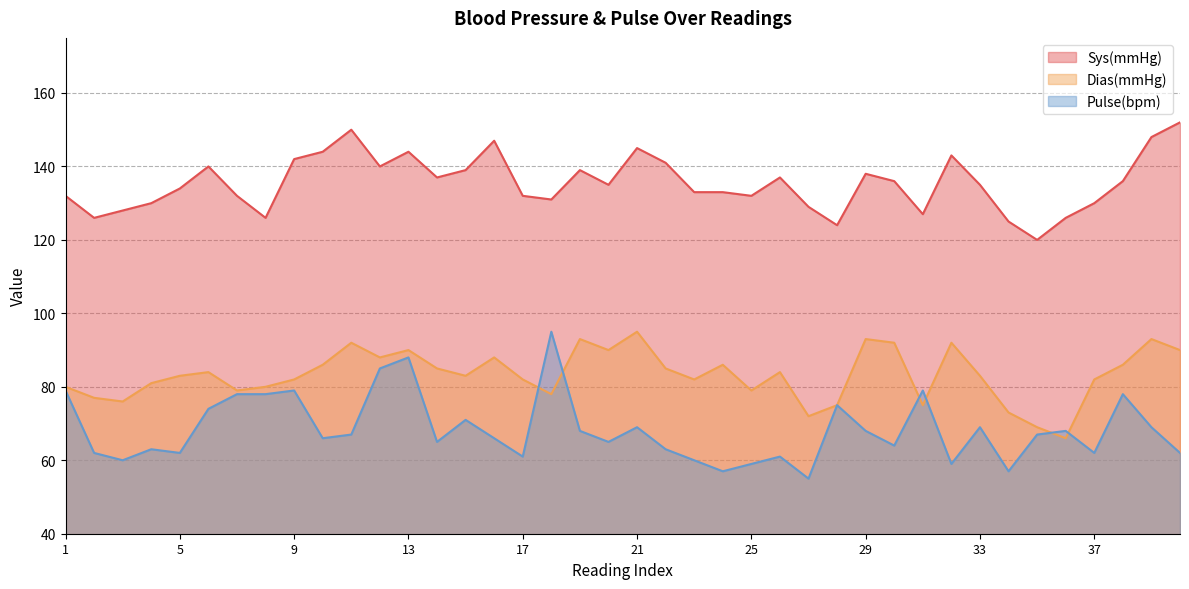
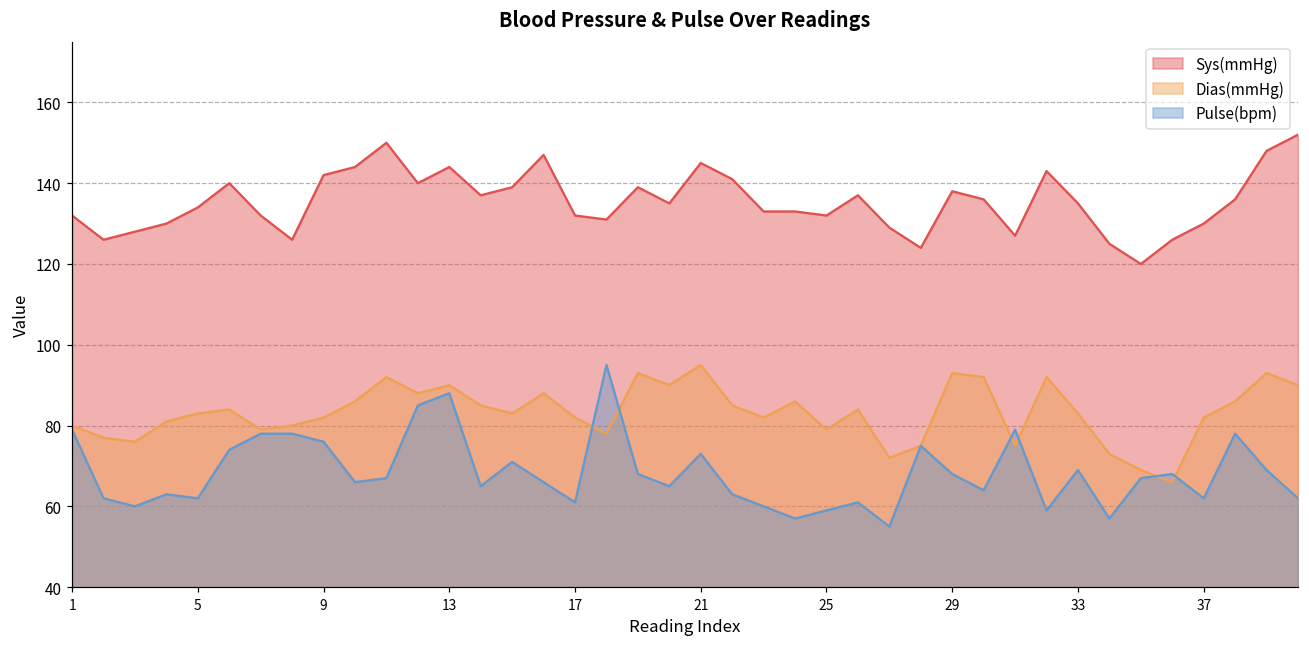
  {
    "Pulse(bpm)": {
      "1": 79,
      "5": 62,
-     "9": 79,
+     "9": 76,
      "13": 88,
      "17": 61,
-     "21": 69,
+     "21": 73,
      "25": 59,
      "29": 68,
      "33": 69,
      "37": 62
    }
  }
